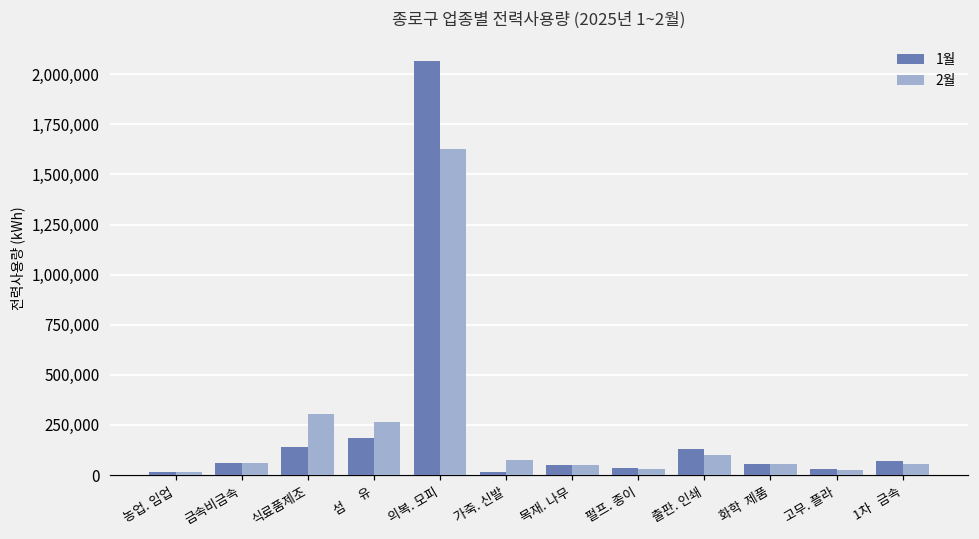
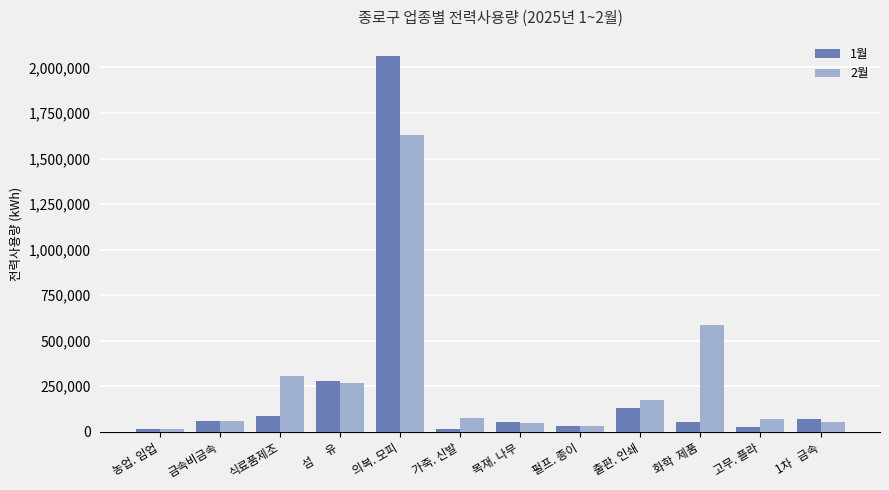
  {
    "1월": {
      "농업. 임업": "10,000",
      "금속비금속": "60,000",
-     "식료품제조": "140,000",
-     "섬 유": "190,000",
+     "식료품제조": "90,000",
+     "섬 유": "280,000",
      "의복. 모피": "2,060,000",
      "가죽. 신발": "20,000",
      "목재. 나무": "50,000",
      "펄프. 종이": "30,000",
      "출판. 인쇄": "130,000",
      "화학 제품": "60,000",
      "고무. 플라": "30,000",
      "1차 금속": "70,000"
    },
    "2월": {
      "금속비금속": "60,000",
      "식료품제조": "310,000",
      "섬 유": "270,000",
      "의복. 모피": "1,630,000",
      "가죽. 신발": "80,000",
      "목재. 나무": "50,000",
      "펄프. 종이": "30,000",
-     "출판. 인쇄": "100,000",
-     "화학 제품": "50,000",
-     "고무. 플라": "20,000",
+     "출판. 인쇄": "180,000",
+     "화학 제품": "590,000",
+     "고무. 플라": "70,000",
      "1차 금속": "60,000"
    }
  }
